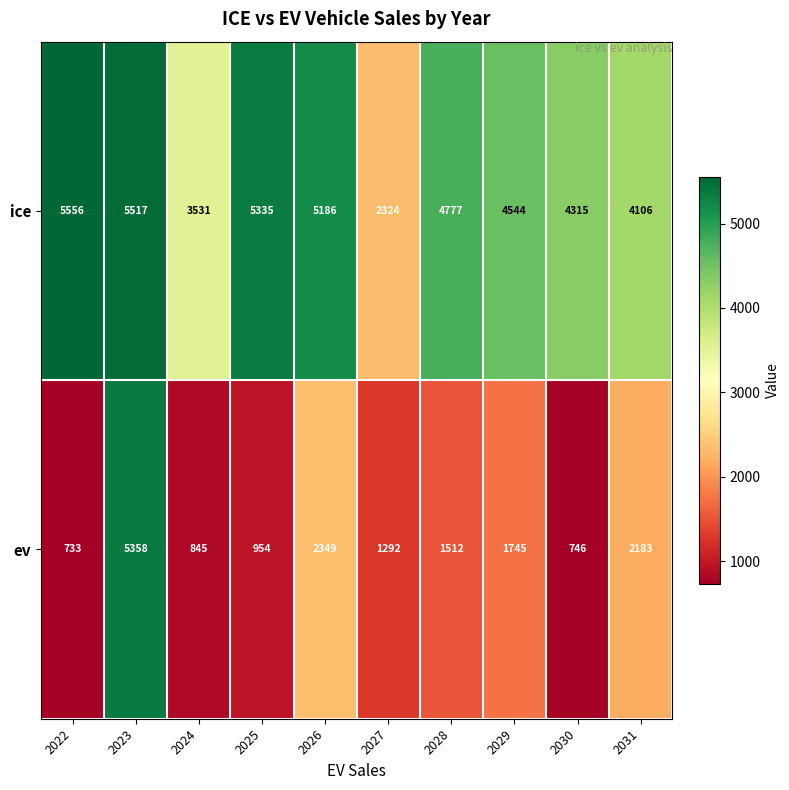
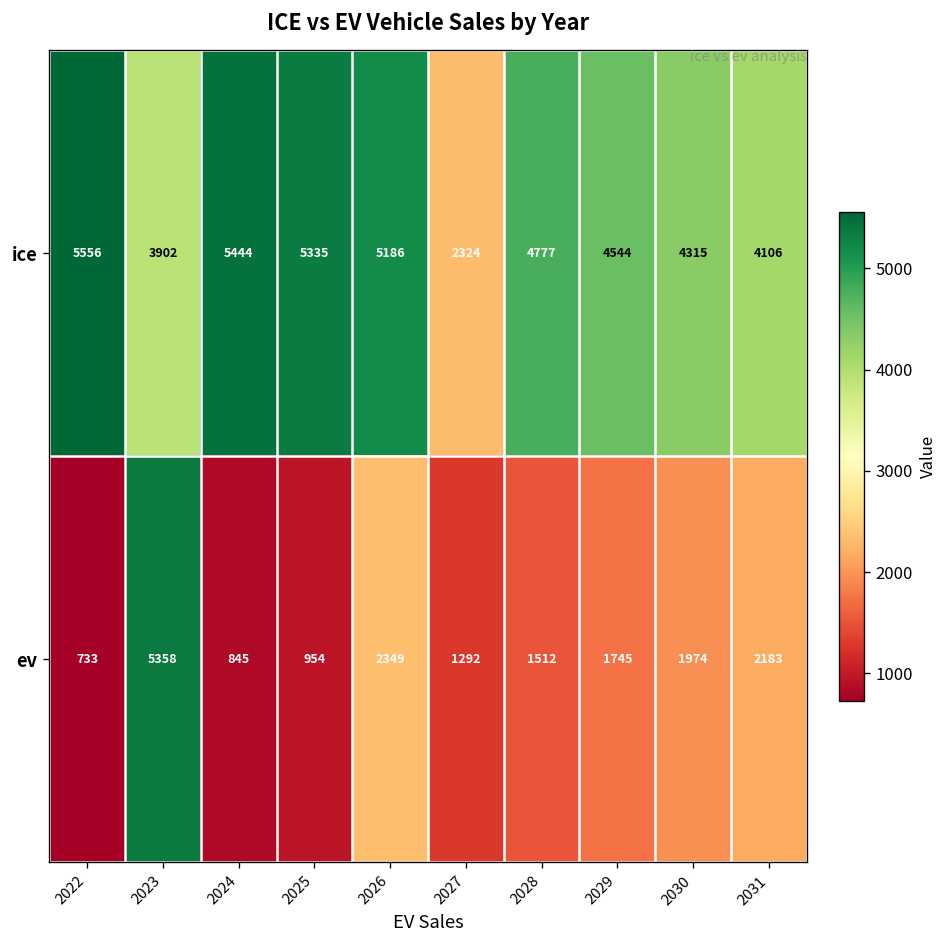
  {
    "ice": {
      "2022": 5556,
-     "2023": 5517,
-     "2024": 3531,
+     "2023": 3902,
+     "2024": 5444,
      "2025": 5335,
      "2026": 5186,
      "2027": 2324,
      "2028": 4777,
      "2029": 4544,
      "2030": 4315
    },
    "ev": {
      "2022": 733,
      "2023": 5358,
      "2024": 845,
      "2025": 954,
      "2026": 2349,
      "2027": 1292,
      "2028": 1512,
      "2029": 1745,
-     "2030": 746,
+     "2030": 1974,
      "2031": 2183
    }
  }
